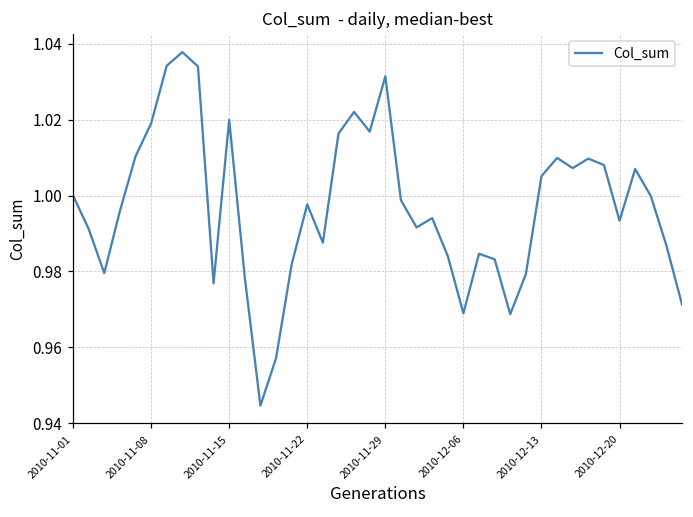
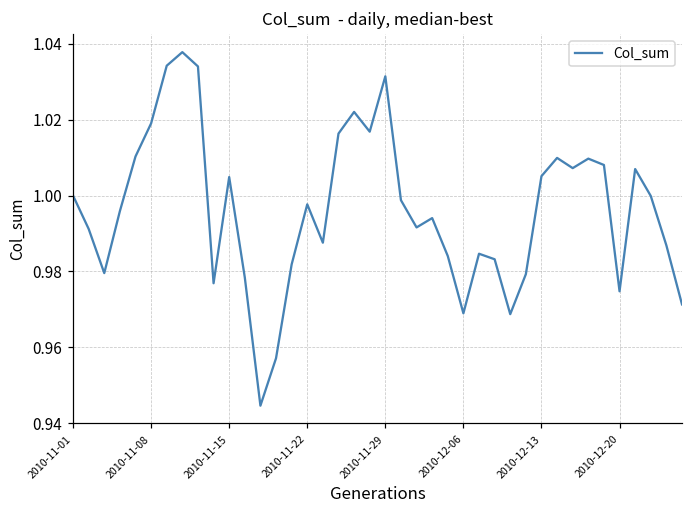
  {
    "2010-11-01": 1.000,
    "2010-11-08": 1.019,
-   "2010-11-15": 1.020,
+   "2010-11-15": 1.005,
    "2010-11-22": 0.998,
    "2010-11-29": 1.031,
    "2010-12-06": 0.969,
    "2010-12-13": 1.005,
-   "2010-12-20": 0.993
+   "2010-12-20": 0.975
  }
